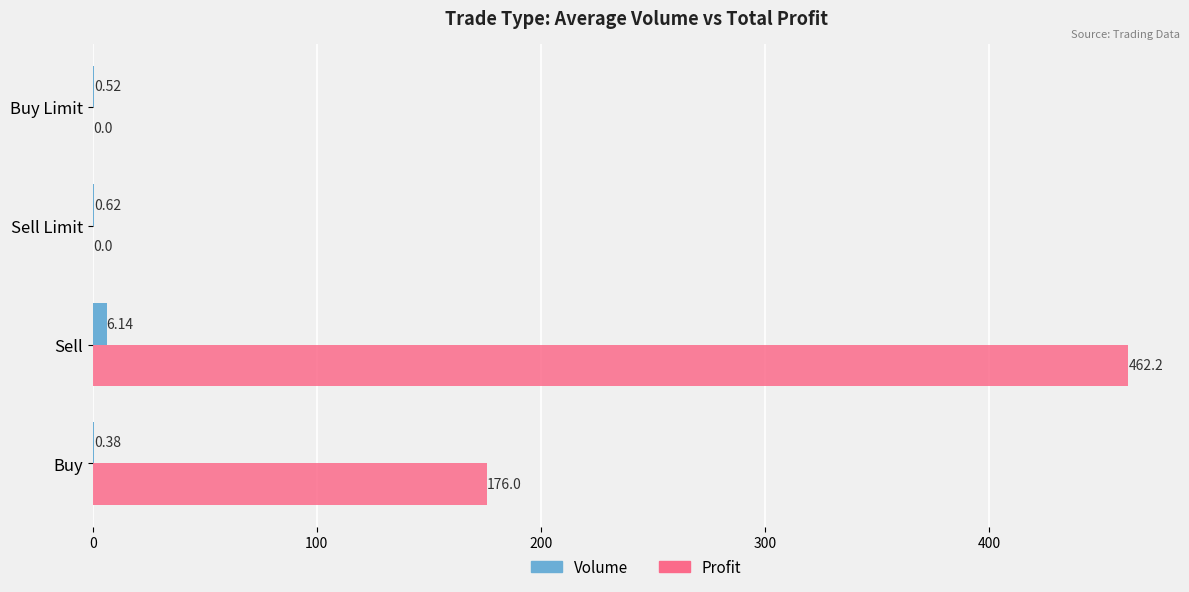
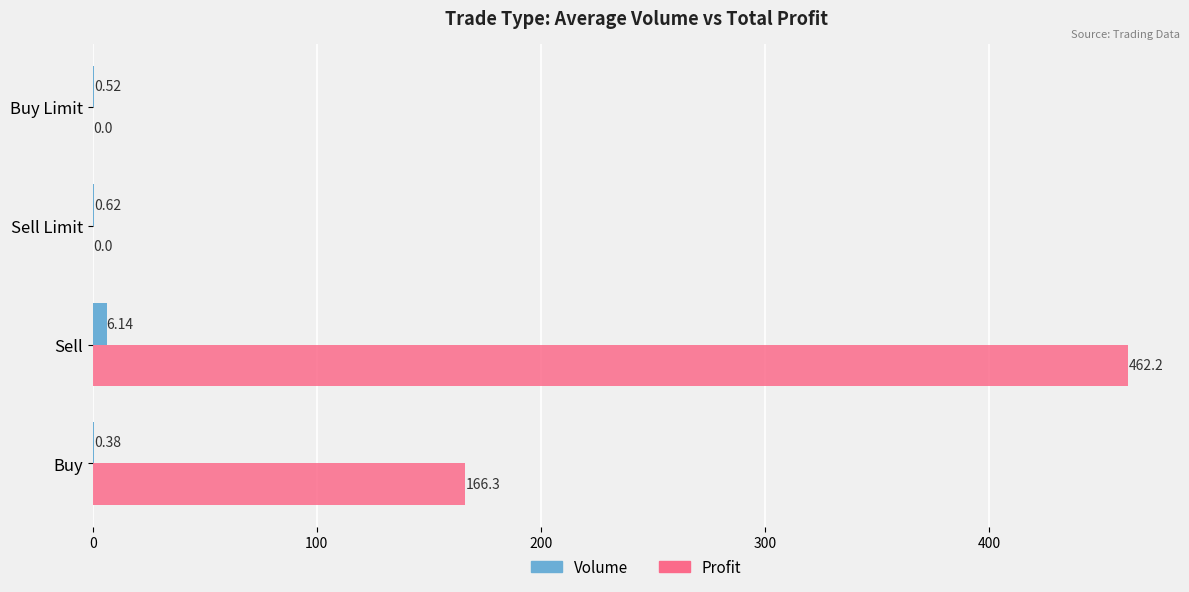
  {
    "Volume": {
      "Buy Limit": 0.52,
      "Sell Limit": 0.62,
      "Sell": 6.14,
      "Buy": 0.38
    },
    "Profit": {
      "Buy Limit": 0.0,
      "Sell Limit": 0.0,
      "Sell": 462.2,
-     "Buy": 176.0
+     "Buy": 166.3
    }
  }
